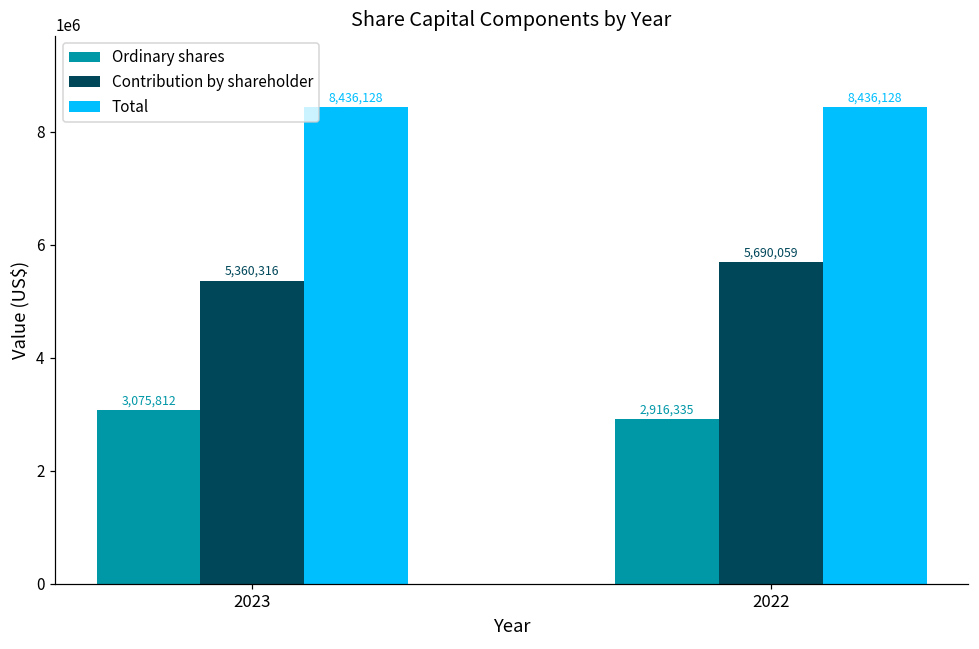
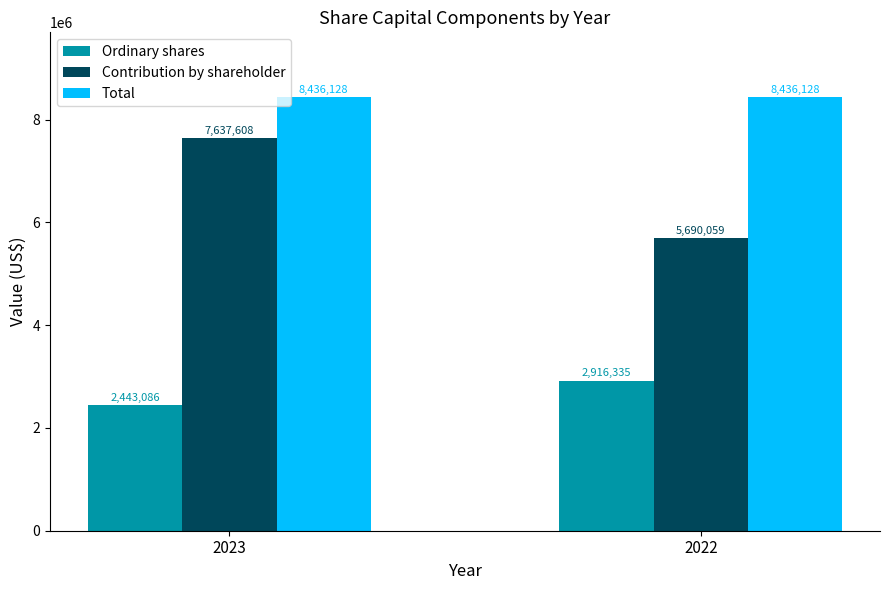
  {
    "Ordinary shares": {
-     "2023": "3,075,812",
+     "2023": "2,443,086",
      "2022": "2,916,335"
    },
    "Contribution by shareholder": {
-     "2023": "5,360,316",
+     "2023": "7,637,608",
      "2022": "5,690,059"
    },
    "Total": {
      "2023": "8,436,128",
      "2022": "8,436,128"
    }
  }
